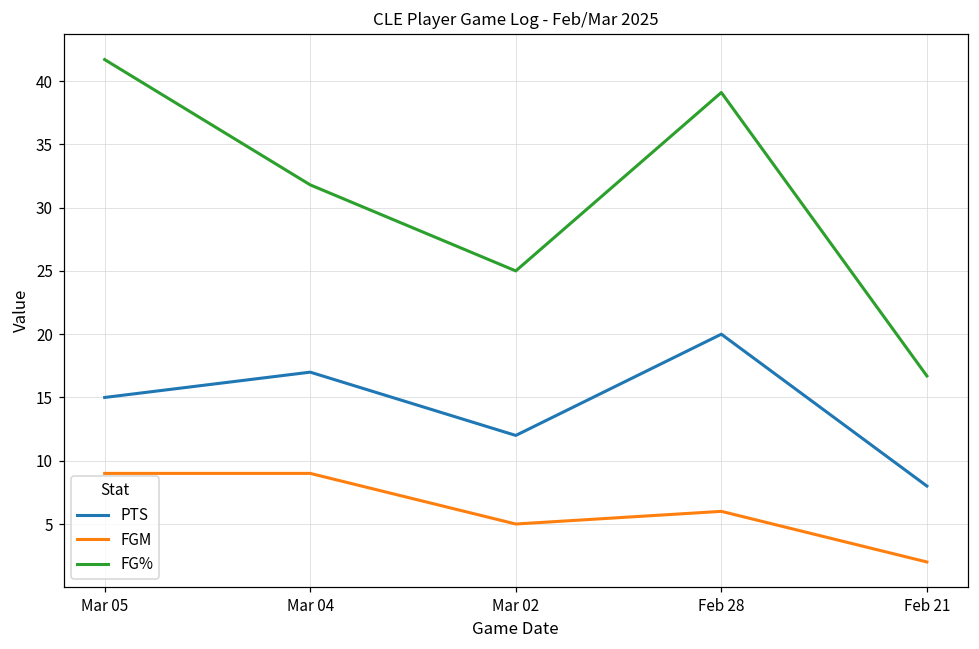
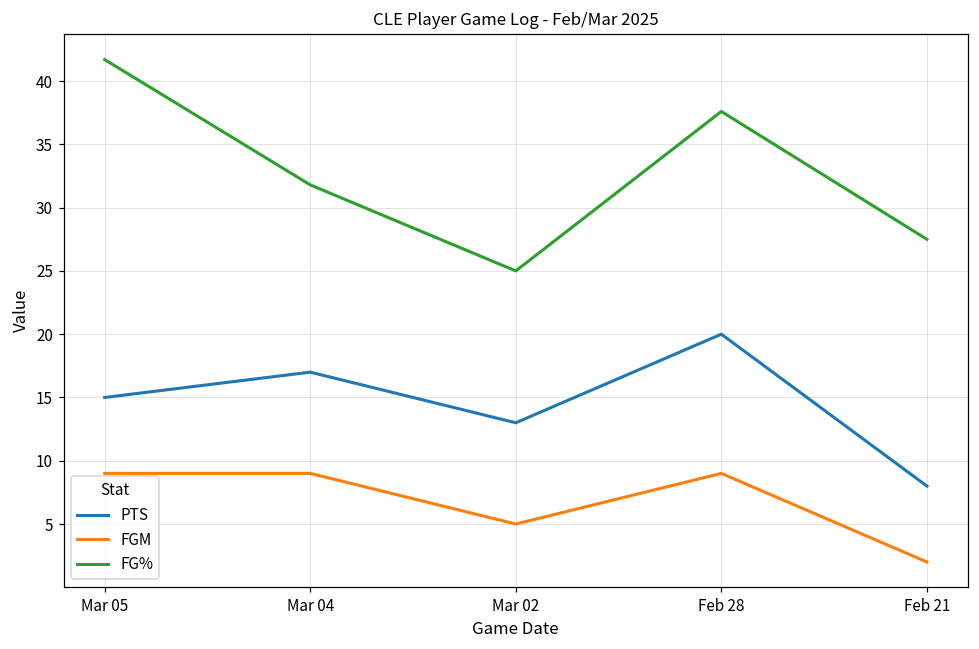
  {
    "PTS": {
      "Mar 05": 15,
      "Mar 04": 17,
-     "Mar 02": 12,
+     "Mar 02": 13,
      "Feb 28": 20,
      "Feb 21": 8
    },
    "FGM": {
      "Mar 05": 9,
      "Mar 04": 9,
      "Mar 02": 5,
-     "Feb 28": 6,
+     "Feb 28": 9,
      "Feb 21": 2
    },
    "FG%": {
      "Mar 05": 41.7,
      "Mar 04": 31.8,
      "Mar 02": 25.0,
-     "Feb 28": 39.1,
-     "Feb 21": 16.7
+     "Feb 28": 37.6,
+     "Feb 21": 27.5
    }
  }
